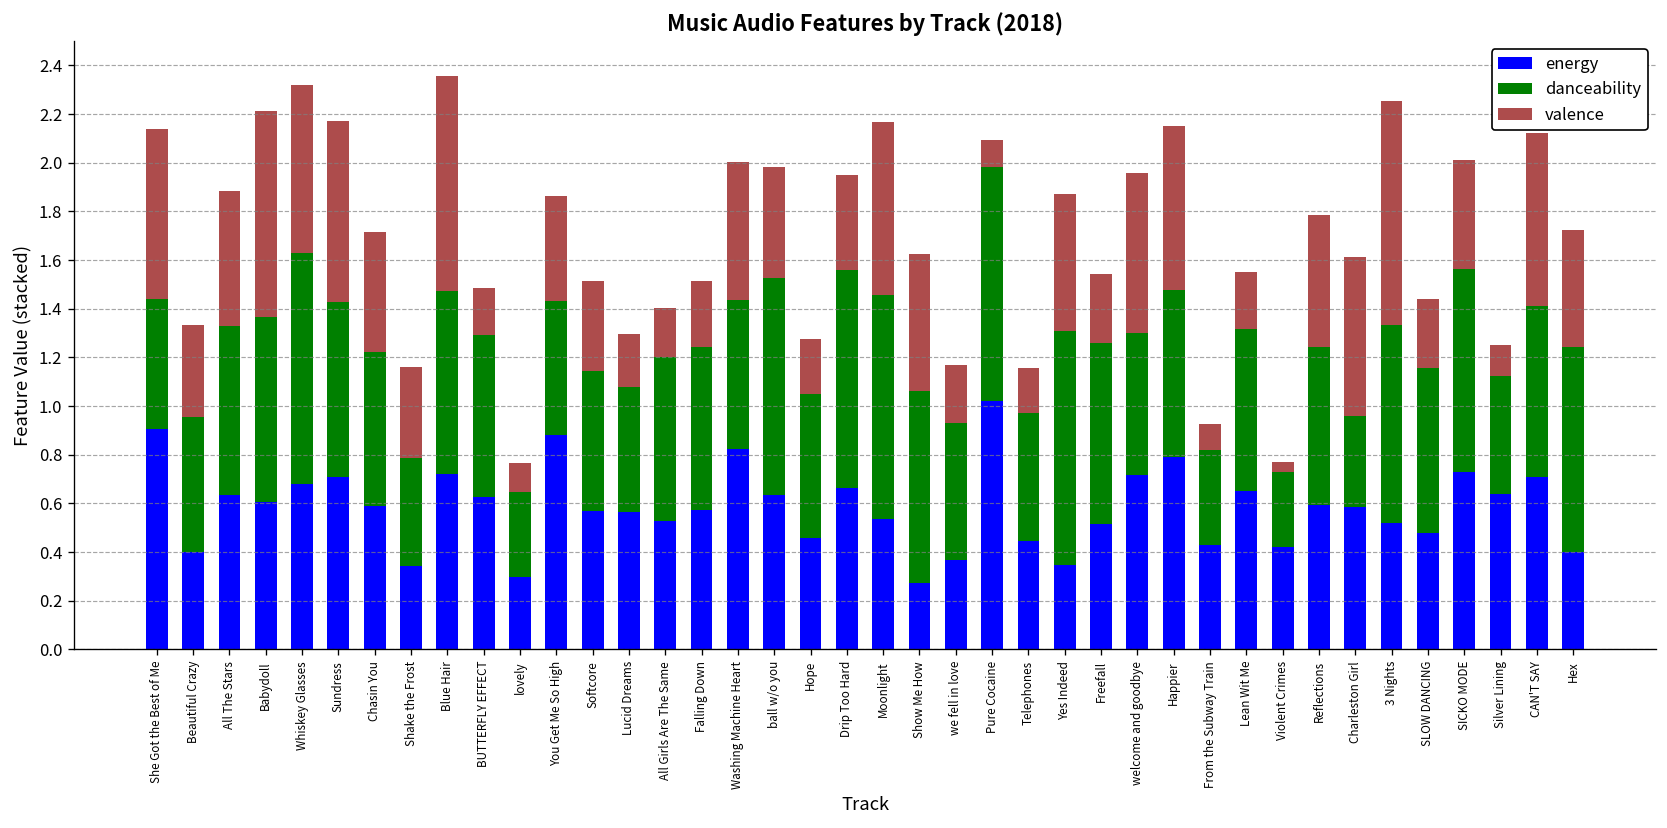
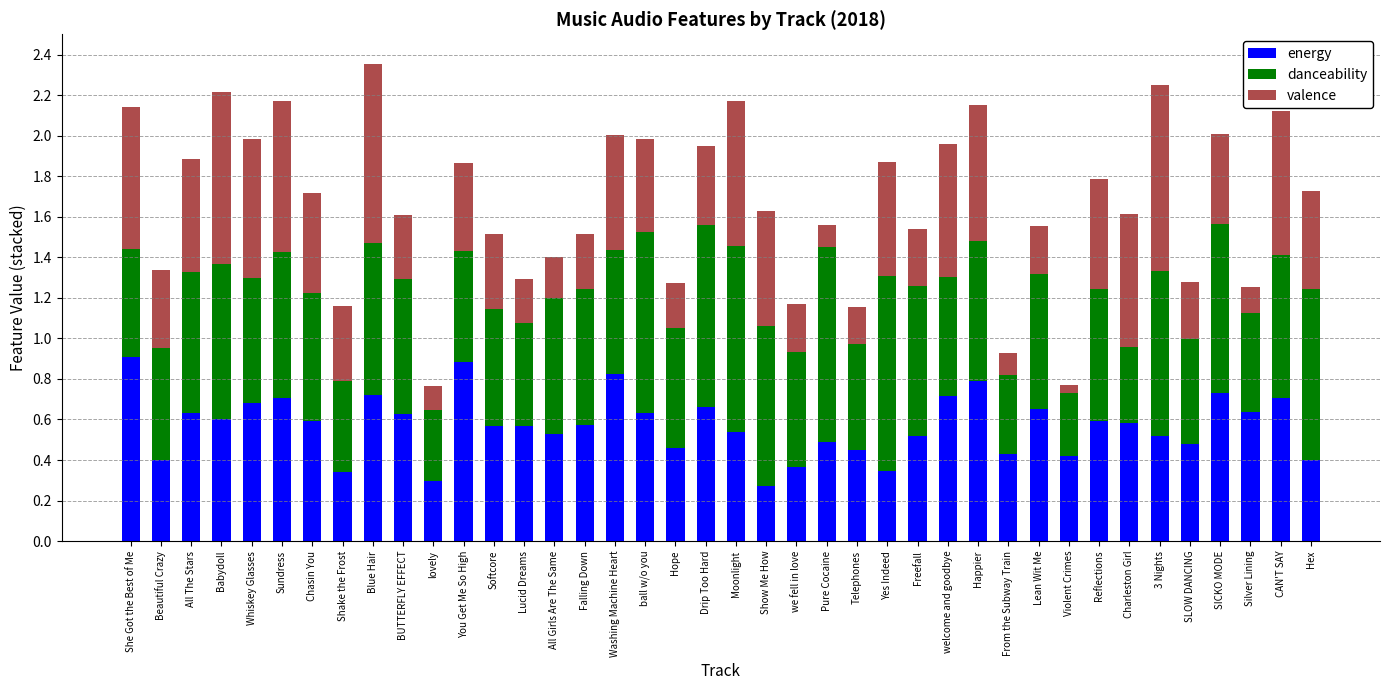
  {
    "energy": {
      "She Got the Best of Me": 0.91,
      "Beautiful Crazy": 0.40,
      "All The Stars": 0.63,
      "Babydoll": 0.60,
      "Whiskey Glasses": 0.68,
      "Sundress": 0.71,
      "Chasin You": 0.59,
      "Shake the Frost": 0.34,
      "Blue Hair": 0.72,
      "BUTTERFLY EFFECT": 0.63,
      "lovely": 0.30,
      "You Get Me So High": 0.88,
      "Softcore": 0.57,
      "Lucid Dreams": 0.57,
      "All Girls Are The Same": 0.53,
      "Falling Down": 0.57,
      "Washing Machine Heart": 0.82,
      "ball w/o you": 0.63,
      "Hope": 0.46,
      "Drip Too Hard": 0.66,
      "Moonlight": 0.54,
      "Show Me How": 0.27,
      "we fell in love": 0.37,
-     "Pure Cocaine": 1.02,
+     "Pure Cocaine": 0.49,
      "Telephones": 0.45,
      "Yes Indeed": 0.35,
      "Freefall": 0.52,
      "welcome and goodbye": 0.72,
      "Happier": 0.79,
      "From the Subway Train": 0.43,
      "Lean Wit Me": 0.65,
      "Violent Crimes": 0.42,
      "Reflections": 0.59,
      "Charleston Girl": 0.59,
      "3 Nights": 0.52,
      "SLOW DANCING": 0.48,
      "SICKO MODE": 0.73,
      "Silver Lining": 0.64,
      "CAN'T SAY": 0.71,
      "Hex": 0.40
    },
    "danceability": {
      "She Got the Best of Me": 0.53,
      "Beautiful Crazy": 0.55,
      "All The Stars": 0.69,
      "Babydoll": 0.76,
-     "Whiskey Glasses": 0.95,
+     "Whiskey Glasses": 0.62,
      "Sundress": 0.72,
      "Chasin You": 0.63,
      "Shake the Frost": 0.45,
      "Blue Hair": 0.75,
      "BUTTERFLY EFFECT": 0.67,
      "lovely": 0.35,
      "You Get Me So High": 0.55,
      "Softcore": 0.58,
      "Lucid Dreams": 0.51,
      "All Girls Are The Same": 0.67,
      "Falling Down": 0.67,
      "Washing Machine Heart": 0.61,
      "ball w/o you": 0.89,
      "Hope": 0.59,
      "Drip Too Hard": 0.90,
      "Moonlight": 0.92,
      "Show Me How": 0.79,
      "we fell in love": 0.57,
      "Pure Cocaine": 0.96,
      "Telephones": 0.53,
      "Yes Indeed": 0.96,
      "Freefall": 0.74,
      "welcome and goodbye": 0.58,
      "Happier": 0.69,
      "From the Subway Train": 0.39,
      "Lean Wit Me": 0.67,
      "Violent Crimes": 0.31,
      "Reflections": 0.65,
      "Charleston Girl": 0.37,
      "3 Nights": 0.82,
-     "SLOW DANCING": 0.68,
+     "SLOW DANCING": 0.52,
      "SICKO MODE": 0.83,
      "Silver Lining": 0.49,
      "CAN'T SAY": 0.70,
      "Hex": 0.85
    },
    "valence": {
      "She Got the Best of Me": 0.70,
      "Beautiful Crazy": 0.38,
      "All The Stars": 0.56,
      "Babydoll": 0.85,
      "Whiskey Glasses": 0.69,
      "Sundress": 0.74,
      "Chasin You": 0.49,
      "Shake the Frost": 0.37,
      "Blue Hair": 0.88,
-     "BUTTERFLY EFFECT": 0.19,
+     "BUTTERFLY EFFECT": 0.32,
      "lovely": 0.12,
      "You Get Me So High": 0.43,
      "Softcore": 0.37,
      "Lucid Dreams": 0.22,
      "All Girls Are The Same": 0.20,
      "Falling Down": 0.27,
      "Washing Machine Heart": 0.57,
      "ball w/o you": 0.46,
      "Hope": 0.23,
      "Drip Too Hard": 0.39,
      "Moonlight": 0.71,
      "Show Me How": 0.56,
      "we fell in love": 0.24,
      "Pure Cocaine": 0.11,
      "Telephones": 0.18,
      "Yes Indeed": 0.56,
      "Freefall": 0.28,
      "welcome and goodbye": 0.66,
      "Happier": 0.67,
      "From the Subway Train": 0.10,
      "Lean Wit Me": 0.24,
      "Violent Crimes": 0.04,
      "Reflections": 0.54,
      "Charleston Girl": 0.65,
      "3 Nights": 0.92,
      "SLOW DANCING": 0.28,
      "SICKO MODE": 0.45,
      "Silver Lining": 0.13,
      "CAN'T SAY": 0.71,
      "Hex": 0.48
    }
  }
